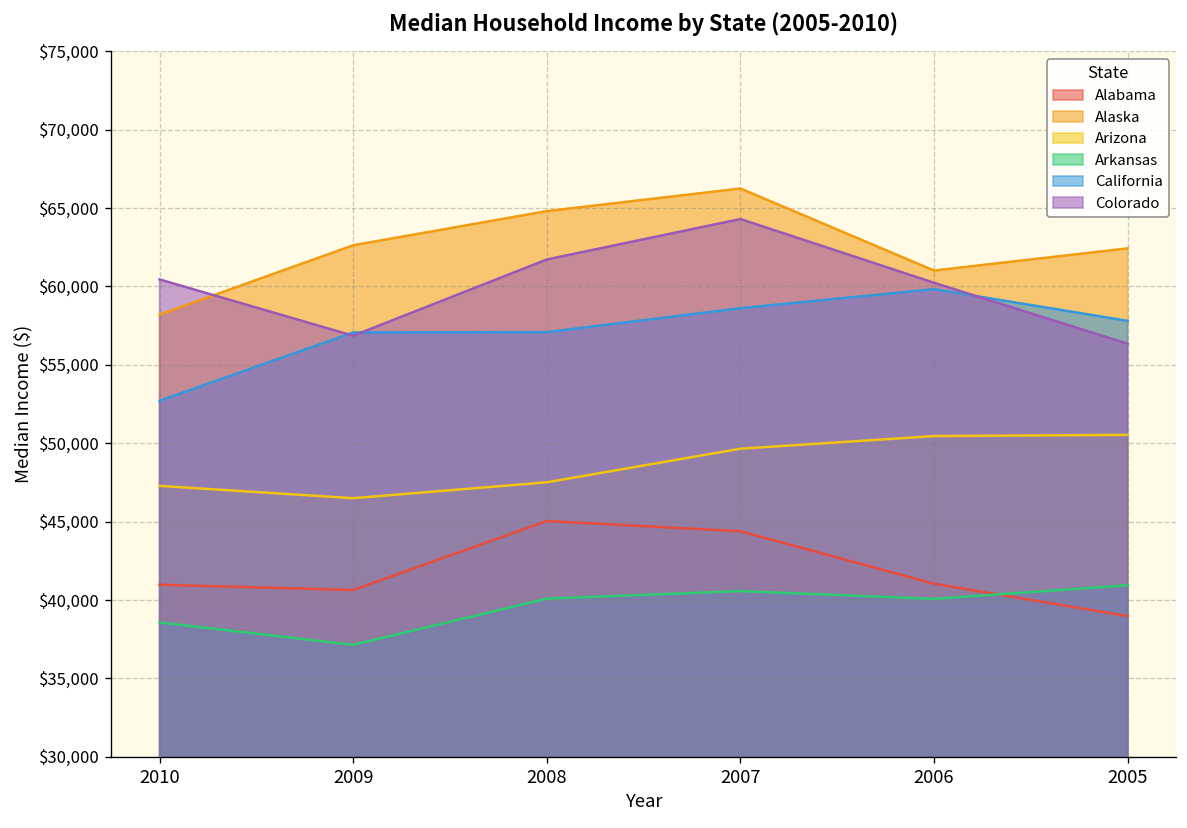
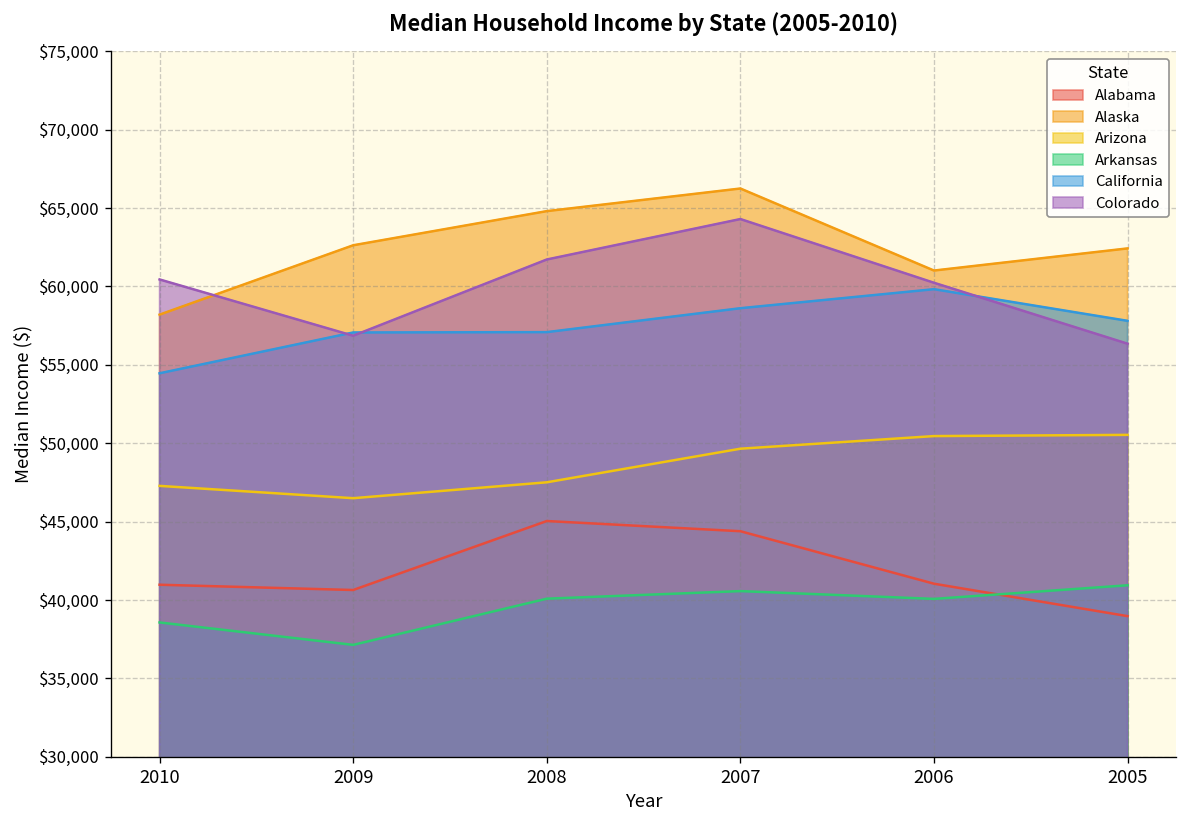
  {
    "Alabama": {
      "2010": "$41,000",
      "2009": "$40,600",
      "2008": "$45,000",
      "2007": "$44,400",
      "2006": "$41,000",
      "2005": "$39,000"
    },
    "Arkansas": {
      "2010": "$38,600",
      "2009": "$37,100",
      "2008": "$40,100",
      "2007": "$40,600",
      "2006": "$40,100",
      "2005": "$40,900"
    },
    "California": {
-     "2010": "$52,700",
+     "2010": "$54,500",
      "2009": "$57,100",
      "2008": "$57,100",
      "2007": "$58,600",
      "2006": "$59,800",
      "2005": "$57,800"
    },
    "Colorado": {
      "2010": "$60,400",
      "2009": "$56,900",
      "2008": "$61,700",
      "2007": "$64,300",
      "2006": "$60,200",
      "2005": "$56,300"
    }
  }
